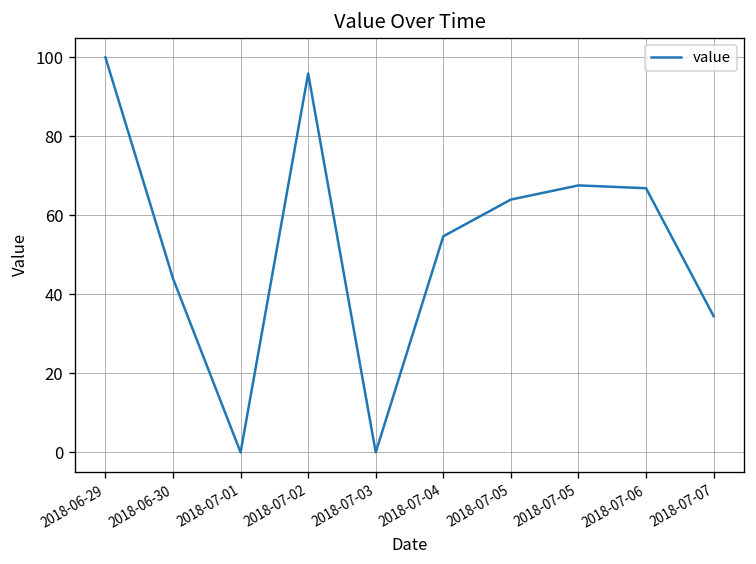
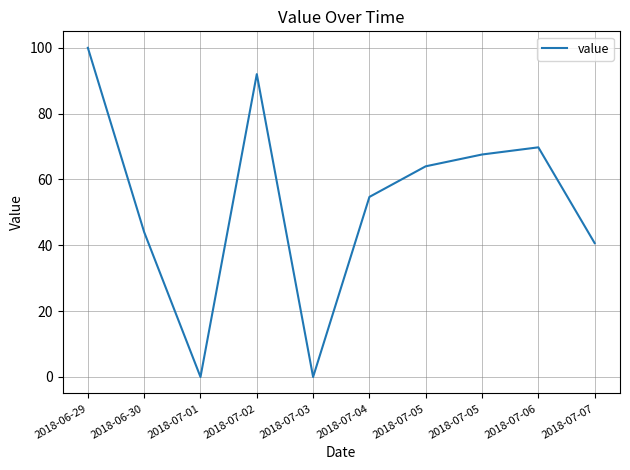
  {
    "2018-06-29": 100,
    "2018-06-30": 44,
    "2018-07-01": 0,
-   "2018-07-02": 96,
+   "2018-07-02": 92,
    "2018-07-03": 0,
    "2018-07-04": 55,
-   "2018-07-06": 67,
-   "2018-07-07": 34
+   "2018-07-06": 70,
+   "2018-07-07": 41
  }
